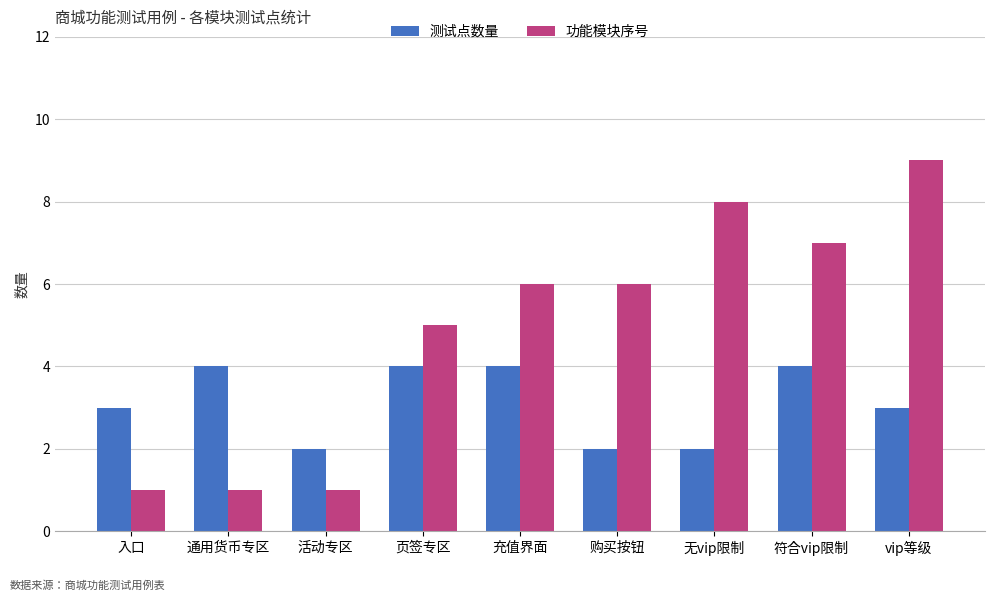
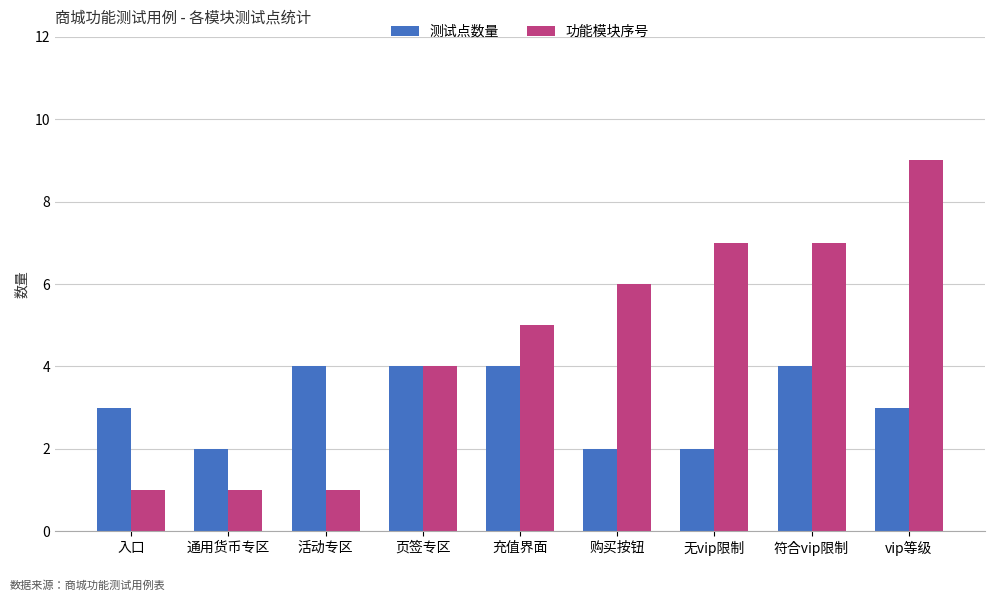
  {
    "测试点数量": {
      "入口": 3,
-     "通用货币专区": 4,
-     "活动专区": 2,
+     "通用货币专区": 2,
+     "活动专区": 4,
      "页签专区": 4,
      "充值界面": 4,
      "购买按钮": 2,
      "无vip限制": 2,
      "符合vip限制": 4,
      "vip等级": 3
    },
    "功能模块序号": {
      "入口": 1,
      "通用货币专区": 1,
      "活动专区": 1,
-     "页签专区": 5,
-     "充值界面": 6,
+     "页签专区": 4,
+     "充值界面": 5,
      "购买按钮": 6,
-     "无vip限制": 8,
+     "无vip限制": 7,
      "符合vip限制": 7,
      "vip等级": 9
    }
  }
